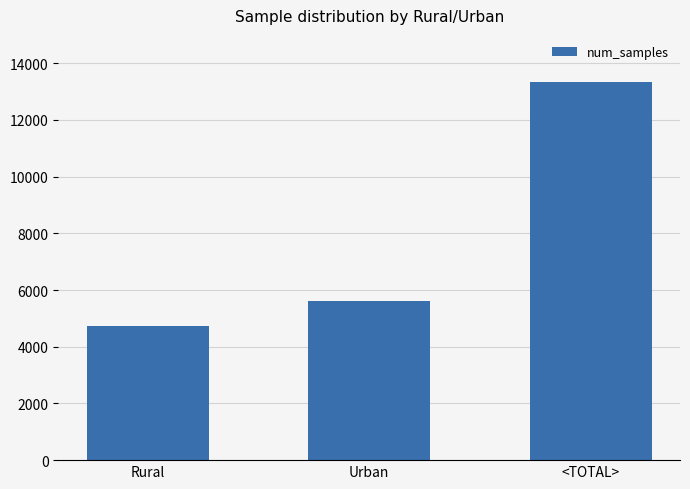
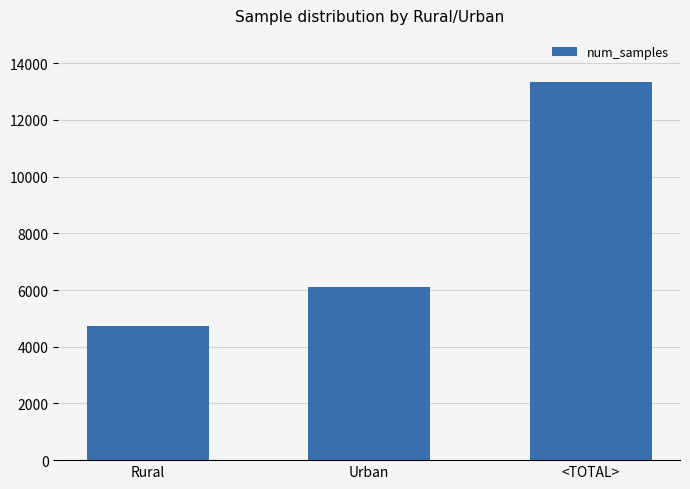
  {
    "Rural": 4700,
-   "Urban": 5600,
+   "Urban": 6100,
    "<TOTAL>": 13300
  }
